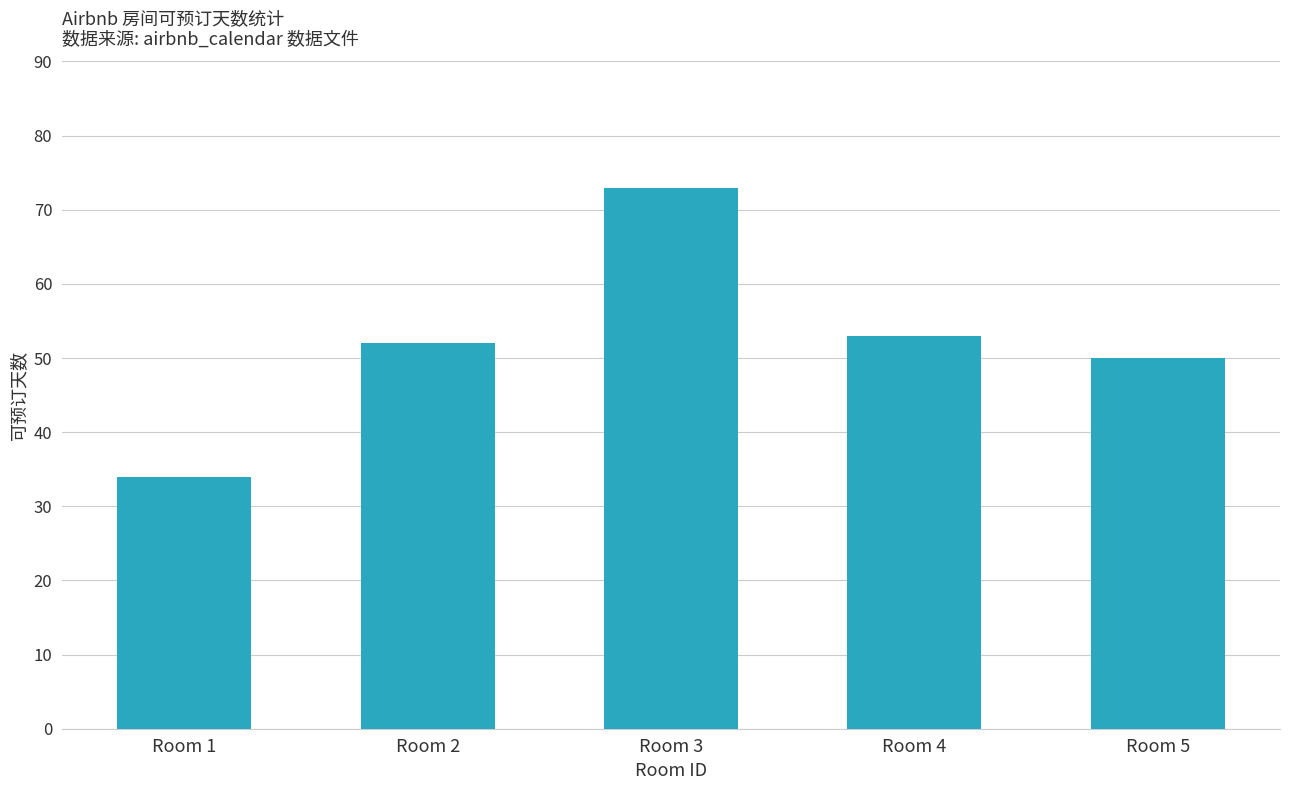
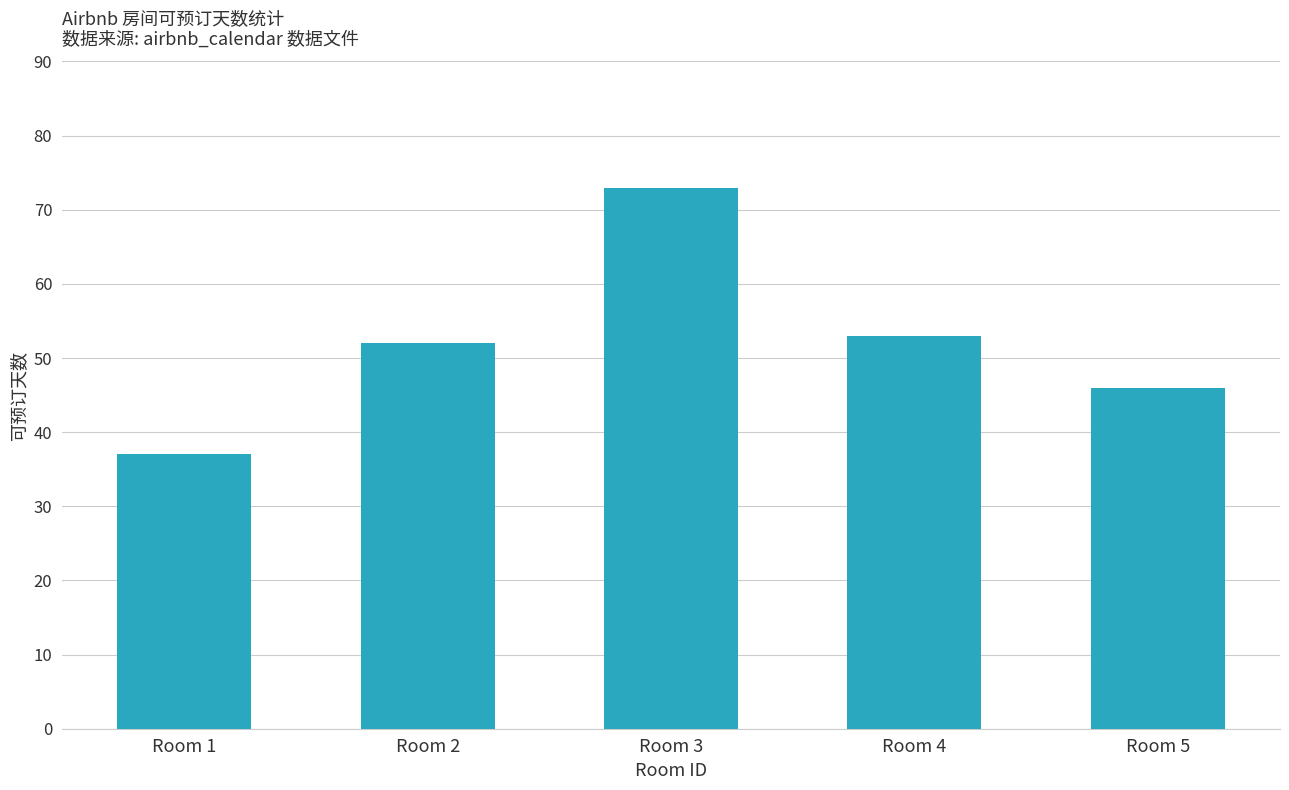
  {
-   "Room 1": 34,
+   "Room 1": 37,
    "Room 2": 52,
    "Room 3": 73,
    "Room 4": 53,
-   "Room 5": 50
+   "Room 5": 46
  }
